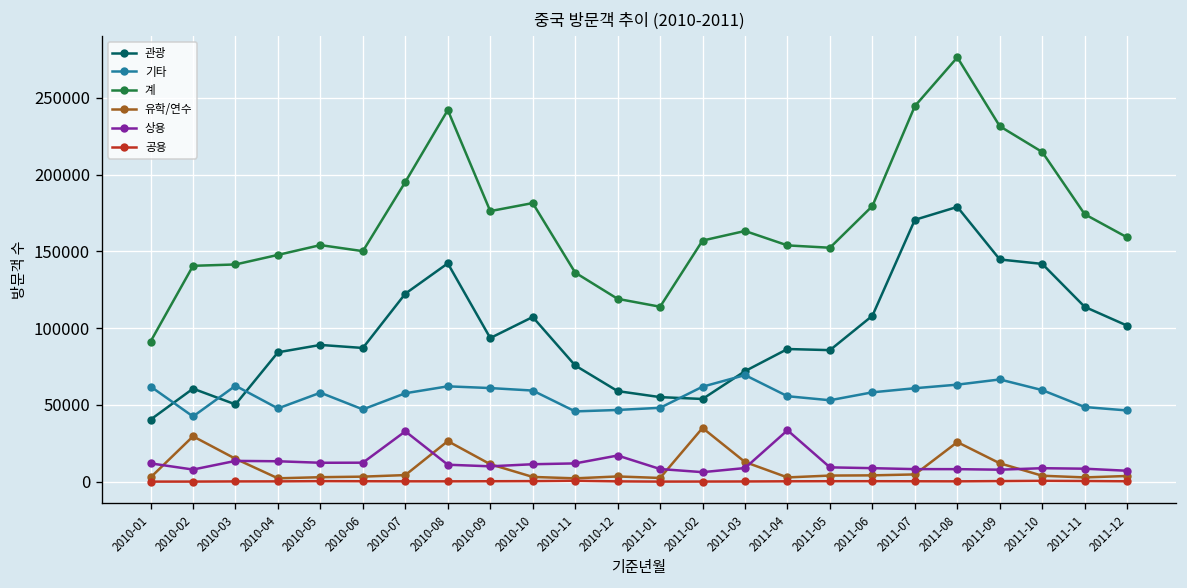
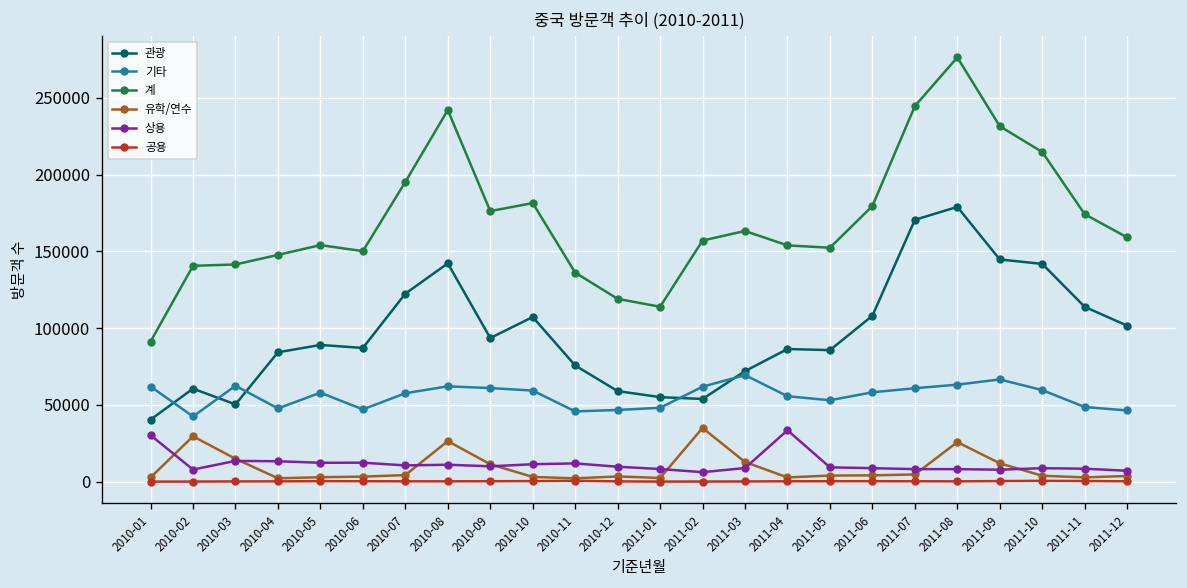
  {
    "기타": {
      "2010-01": 62000,
      "2010-02": 42000,
      "2010-03": 62000,
      "2010-04": 48000,
      "2010-05": 58000,
      "2010-06": 47000,
      "2010-07": 58000,
      "2010-08": 62000,
      "2010-09": 61000,
      "2010-10": 59000,
      "2010-11": 46000,
      "2010-12": 47000,
      "2011-01": 48000,
      "2011-02": 62000,
      "2011-03": 69000,
      "2011-04": 56000,
      "2011-05": 53000,
      "2011-06": 58000,
      "2011-07": 61000,
      "2011-08": 63000,
      "2011-09": 67000,
      "2011-10": 60000,
      "2011-11": 49000,
      "2011-12": 46000
    },
    "상용": {
-     "2010-01": 12000,
+     "2010-01": 30000,
      "2010-02": 8000,
      "2010-04": 13000,
      "2010-05": 12000,
      "2010-06": 12000,
-     "2010-07": 33000,
+     "2010-07": 11000,
      "2010-08": 11000,
      "2010-10": 11000,
      "2010-11": 12000,
-     "2010-12": 17000,
+     "2010-12": 10000,
      "2011-01": 8000,
      "2011-02": 6000,
      "2011-03": 9000,
      "2011-04": 33000,
      "2011-05": 9000,
      "2011-06": 9000,
      "2011-07": 8000,
      "2011-08": 8000,
      "2011-09": 8000,
      "2011-10": 9000,
      "2011-11": 8000,
      "2011-12": 7000
    }
  }
